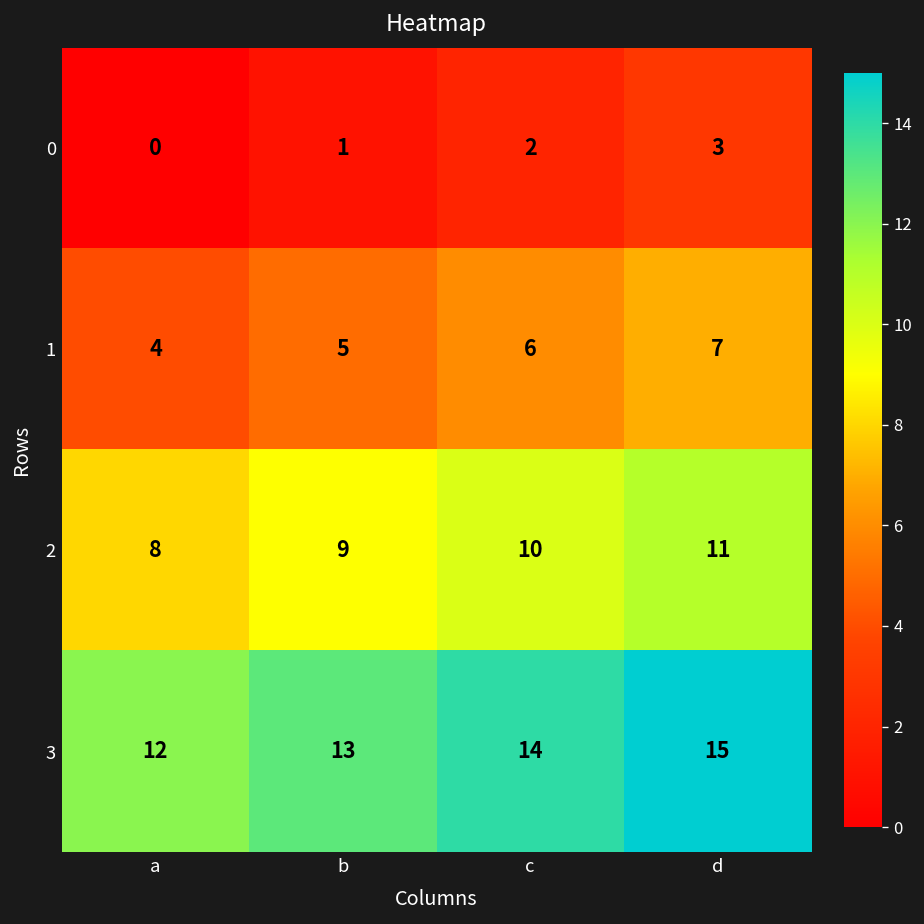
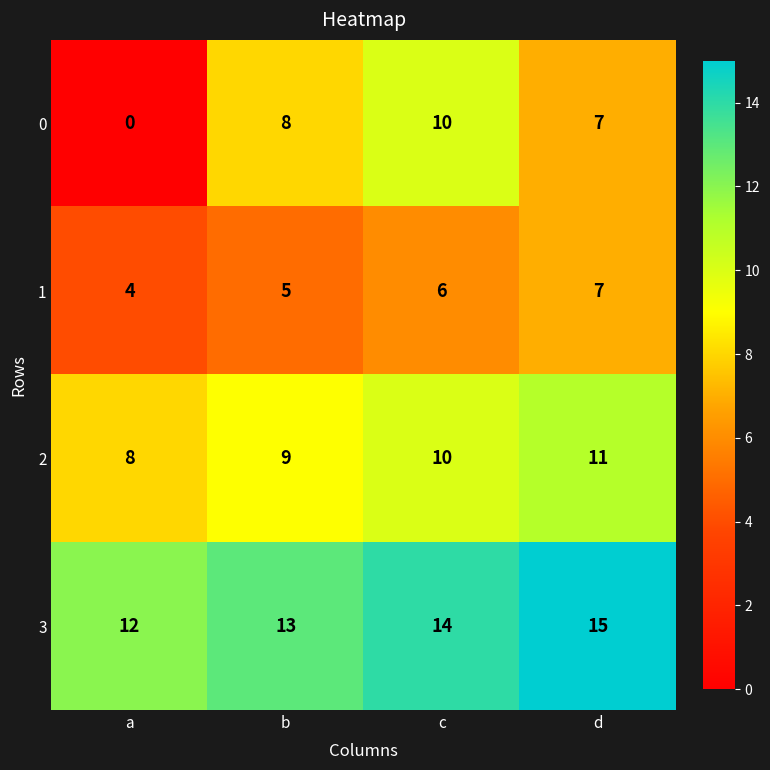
  {
    "0": {
      "a": 0,
-     "b": 1,
-     "c": 2,
-     "d": 3
+     "b": 8,
+     "c": 10,
+     "d": 7
    },
    "1": {
      "a": 4,
      "b": 5,
      "c": 6,
      "d": 7
    },
    "2": {
      "a": 8,
      "b": 9,
      "c": 10,
      "d": 11
    },
    "3": {
      "a": 12,
      "b": 13,
      "c": 14,
      "d": 15
    }
  }
